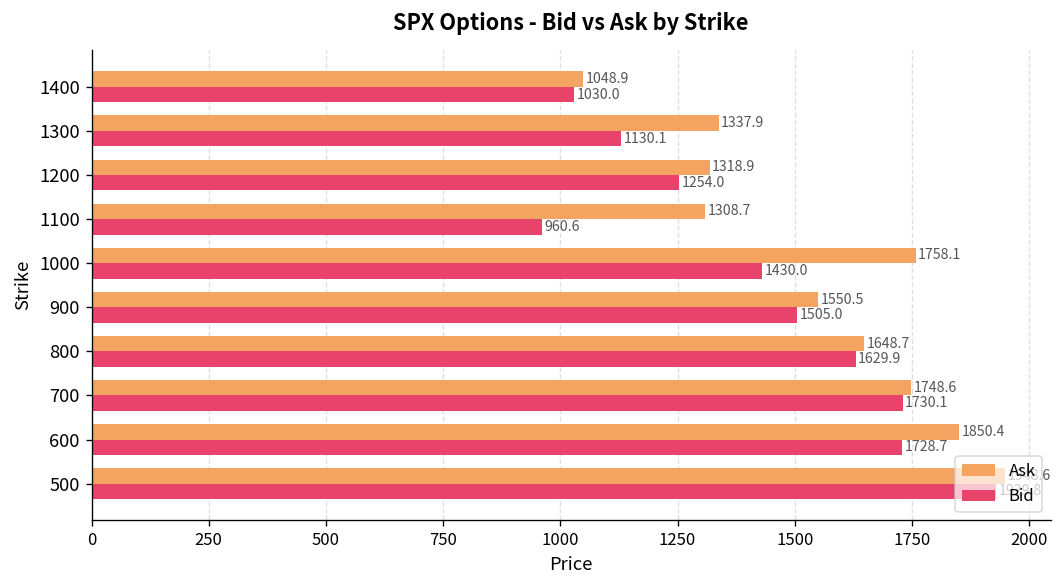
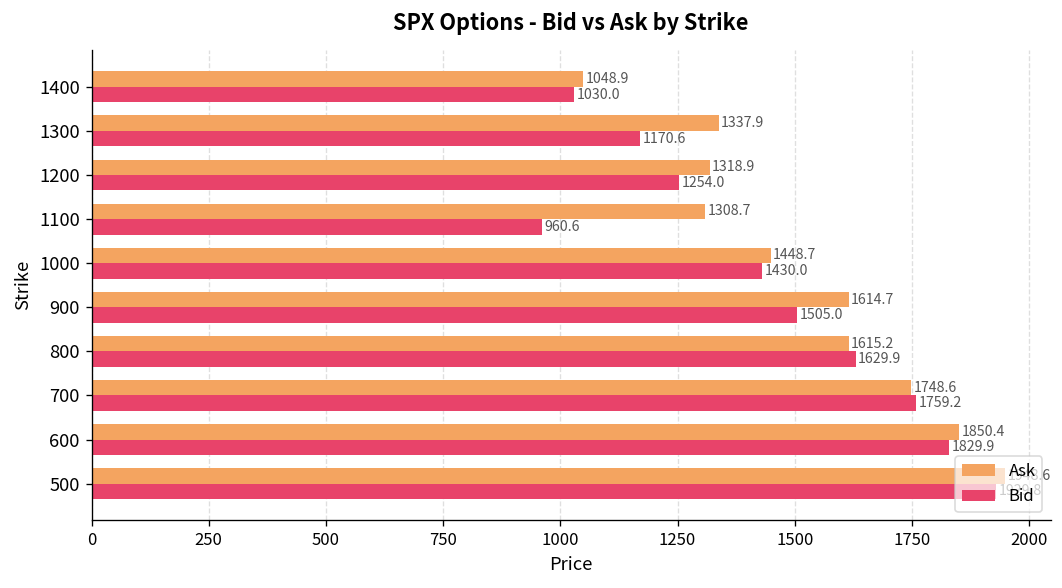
  {
    "Ask": {
      "1400": 1048.9,
      "1300": 1337.9,
      "1200": 1318.9,
      "1100": 1308.7,
-     "1000": 1758.1,
-     "900": 1550.5,
-     "800": 1648.7,
+     "1000": 1448.7,
+     "900": 1614.7,
+     "800": 1615.2,
      "700": 1748.6,
      "600": 1850.4
    },
    "Bid": {
      "1400": 1030.0,
-     "1300": 1130.1,
+     "1300": 1170.6,
      "1200": 1254.0,
      "1100": 960.6,
      "1000": 1430.0,
      "900": 1505.0,
      "800": 1629.9,
-     "700": 1730.1,
-     "600": 1728.7
+     "700": 1759.2,
+     "600": 1829.9
    }
  }
